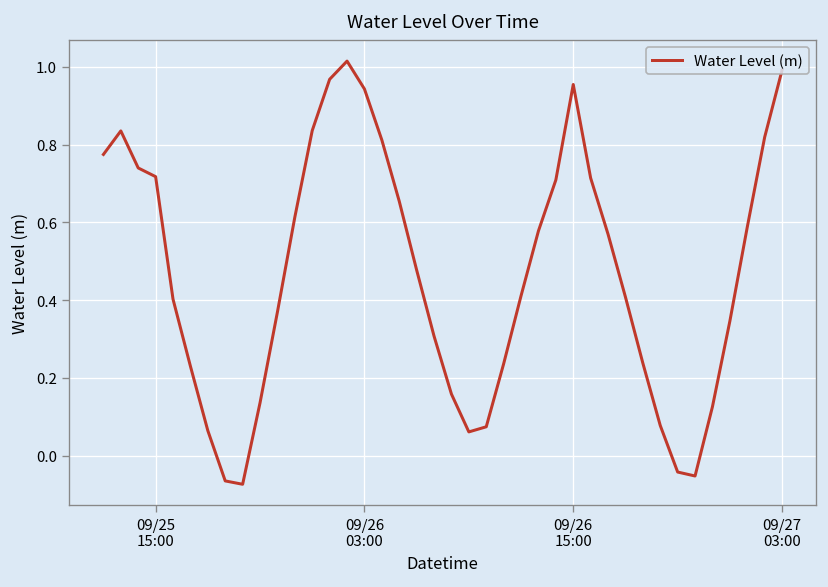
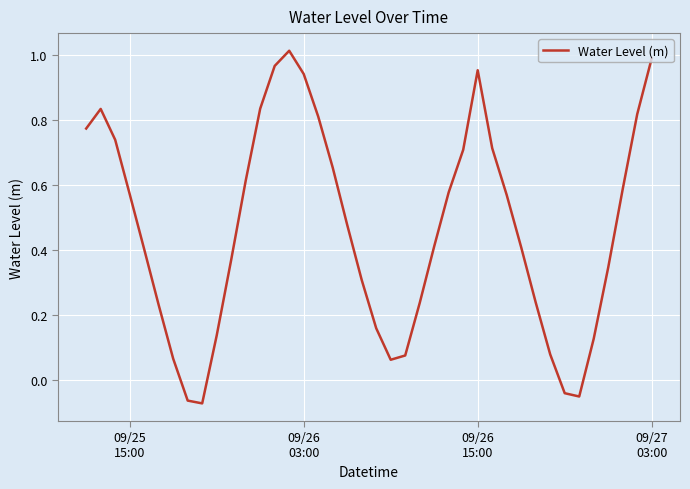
  {
-   "09/25 15:00": 0.72,
+   "09/25 15:00": 0.57,
    "09/26 03:00": 0.94,
    "09/26 15:00": 0.95
  }
